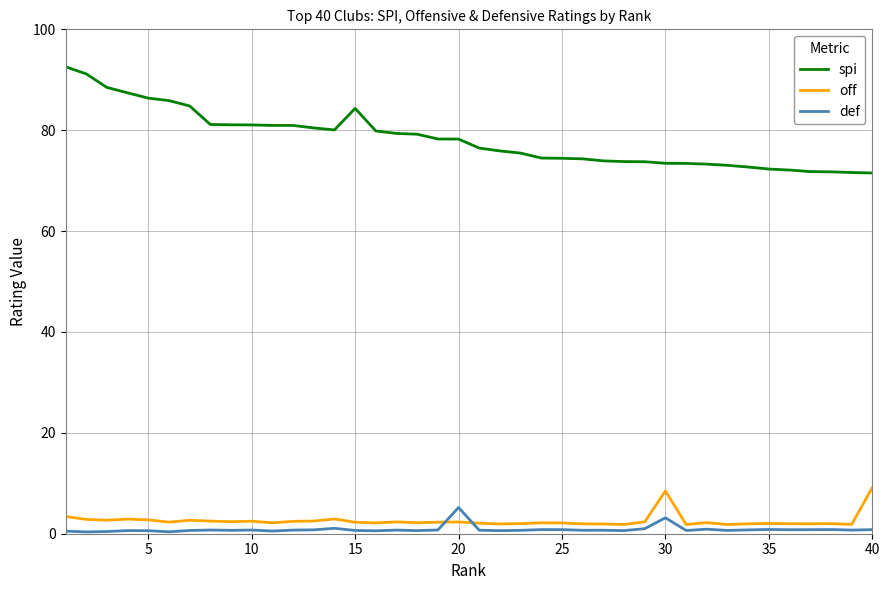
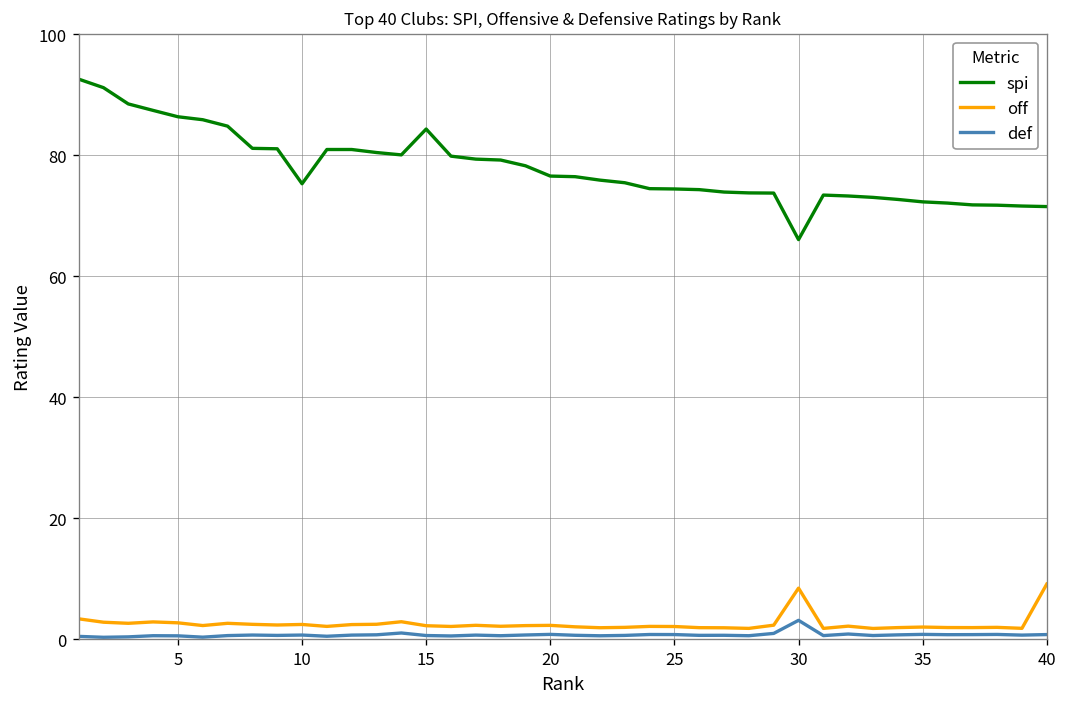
  {
    "spi": {
      "5": 86,
-     "10": 81,
+     "10": 75,
      "15": 84,
-     "20": 78,
+     "20": 77,
      "25": 74,
-     "30": 73,
+     "30": 66,
      "35": 72,
      "40": 72
    },
    "off": {
      "5": 3,
      "10": 2,
      "15": 2,
      "20": 2,
      "25": 2,
      "30": 8,
      "35": 2,
      "40": 9
    },
    "def": {
      "5": 1,
      "10": 1,
      "15": 1,
-     "20": 5,
+     "20": 1,
      "25": 1,
      "30": 3,
      "35": 1,
      "40": 1
    }
  }
